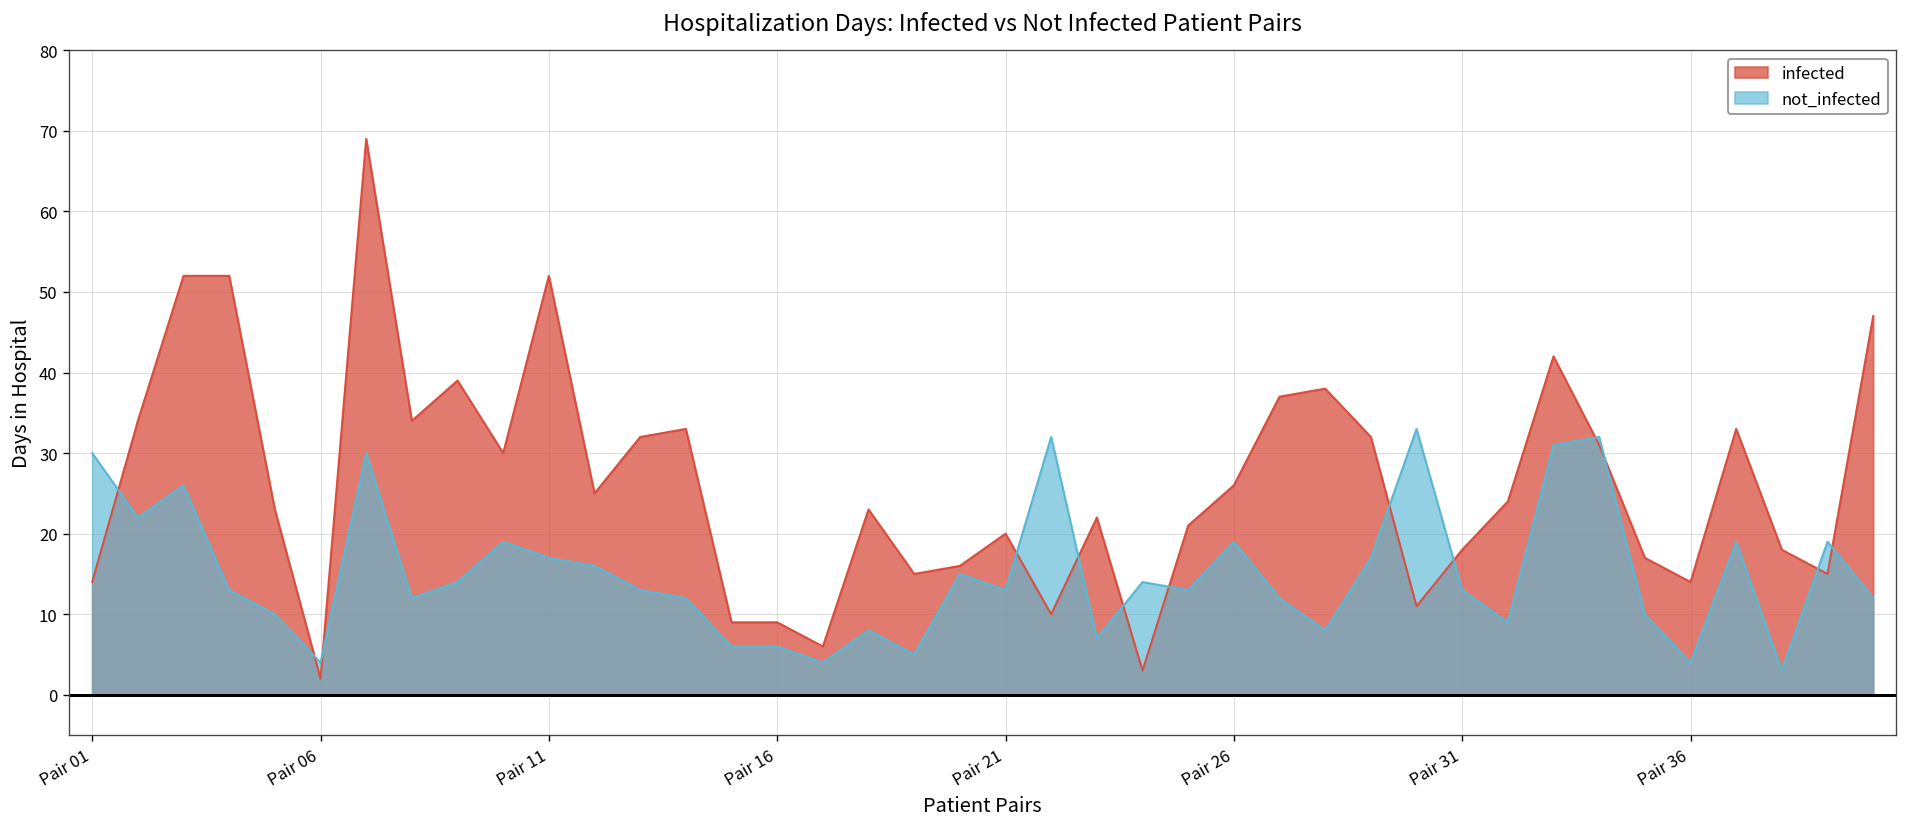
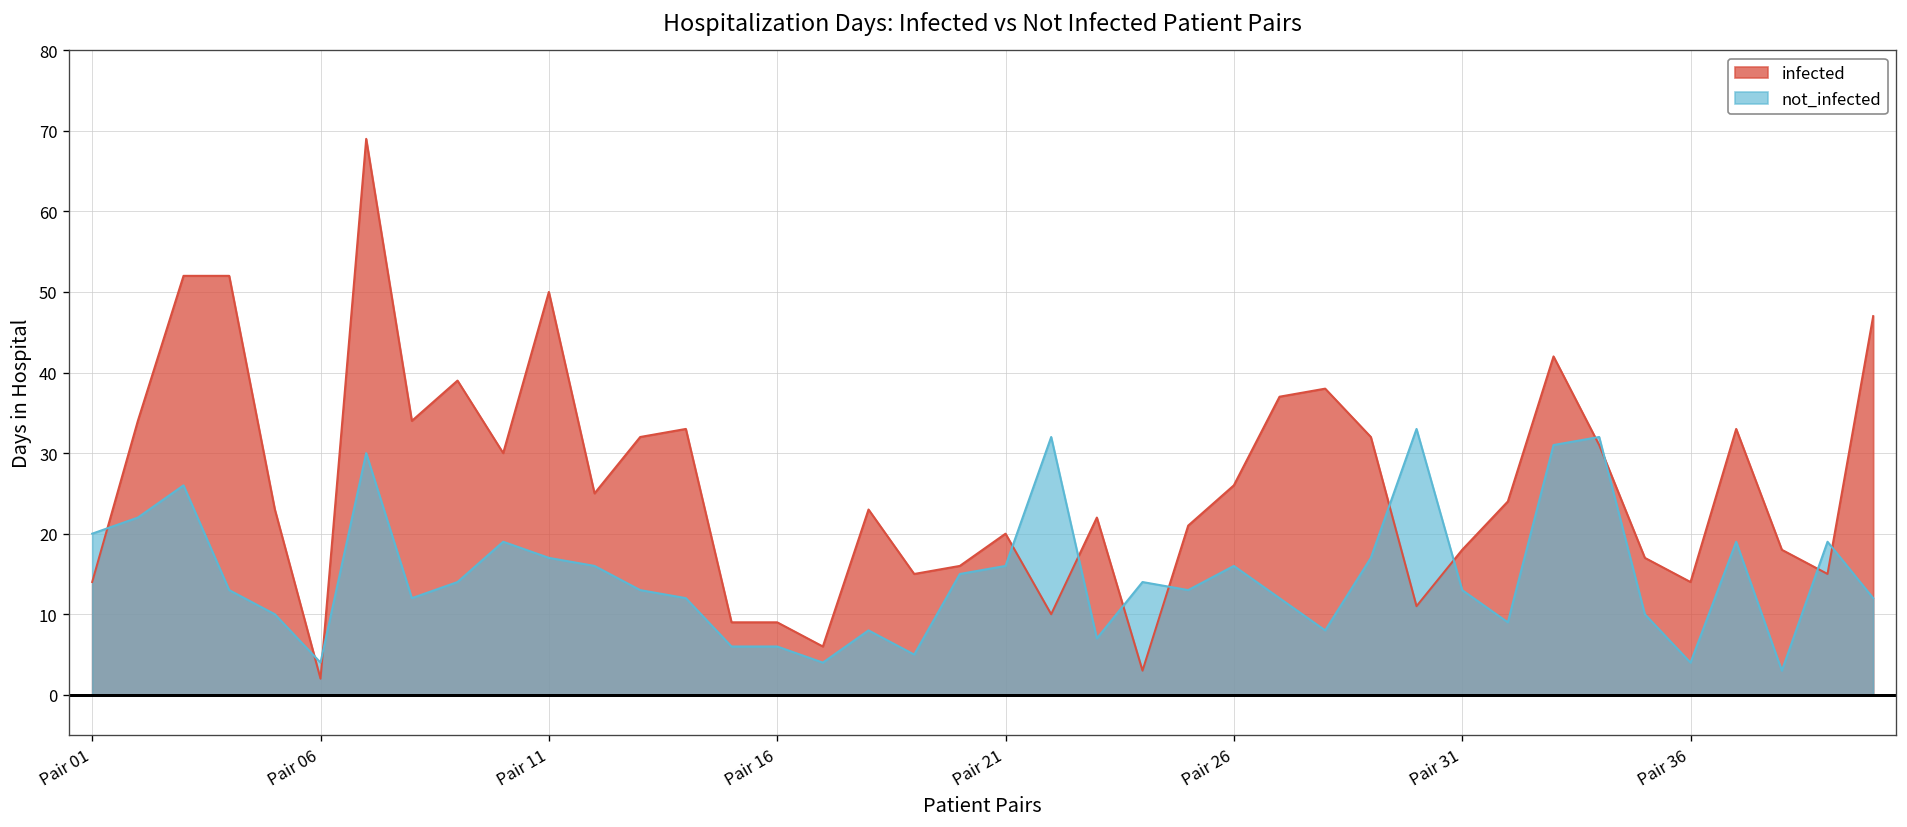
  {
    "infected": {
      "Pair 01": 14,
      "Pair 06": 2,
-     "Pair 11": 52,
+     "Pair 11": 50,
      "Pair 16": 9,
      "Pair 21": 20,
      "Pair 26": 26,
      "Pair 31": 18,
      "Pair 36": 14
    },
    "not_infected": {
-     "Pair 01": 30,
+     "Pair 01": 20,
      "Pair 06": 4,
      "Pair 11": 17,
      "Pair 16": 6,
-     "Pair 21": 13,
-     "Pair 26": 19,
+     "Pair 21": 16,
+     "Pair 26": 16,
      "Pair 31": 13,
      "Pair 36": 4
    }
  }
